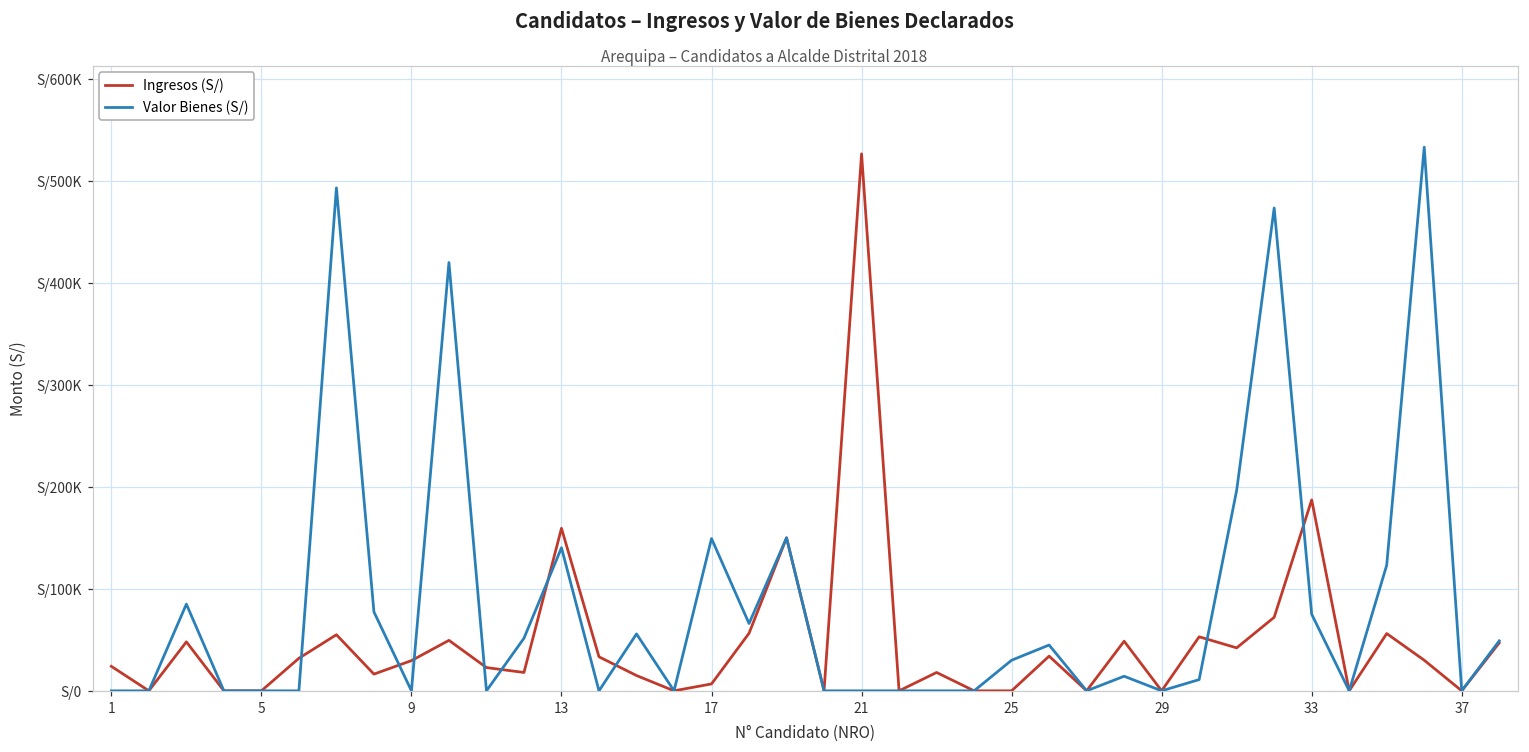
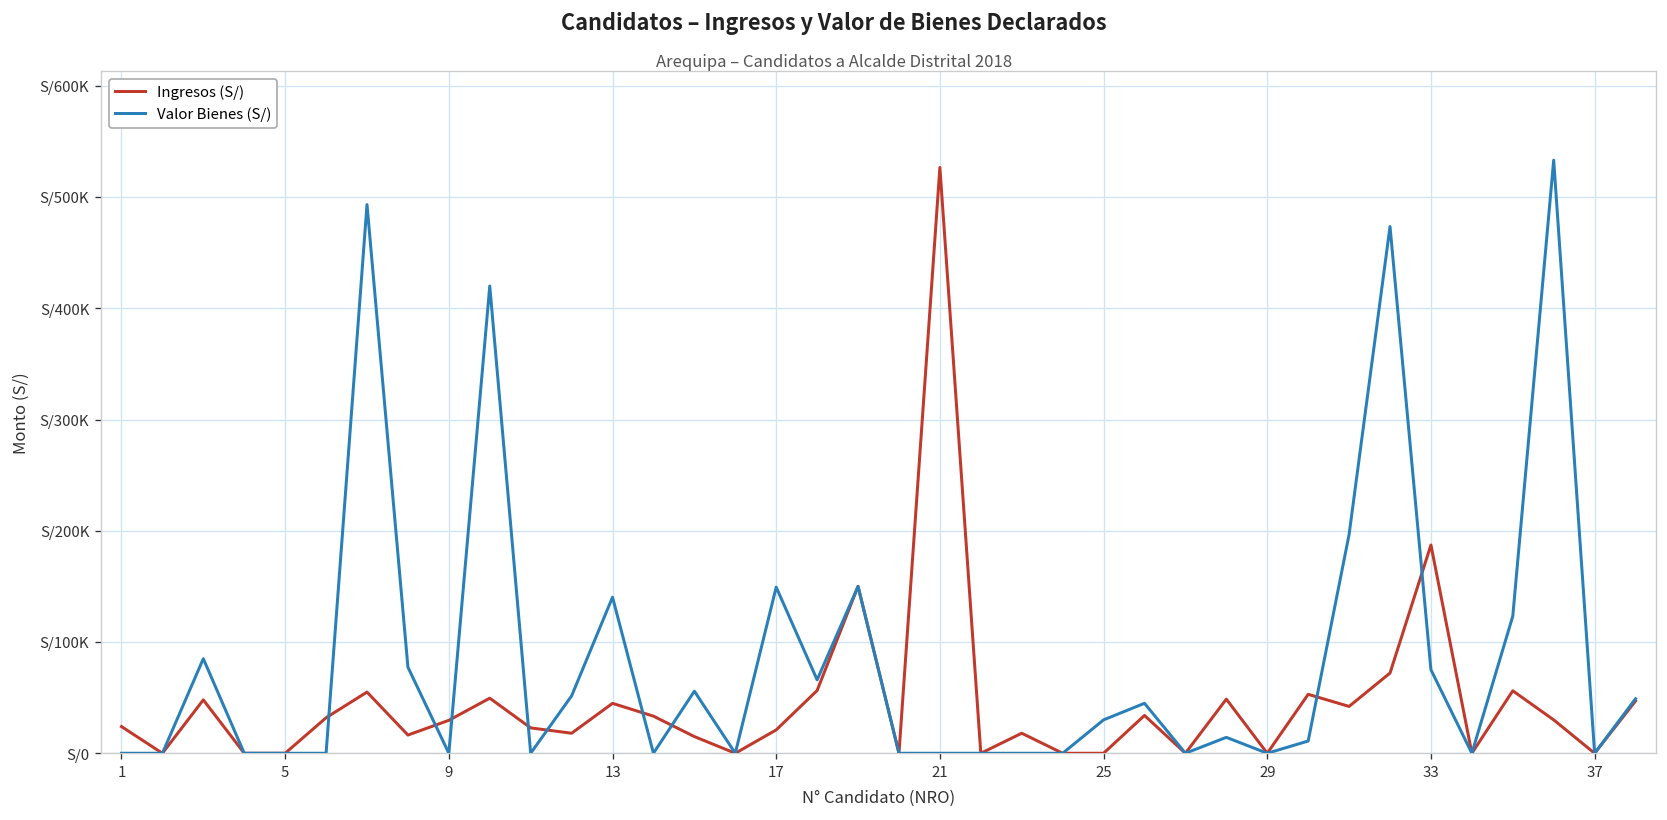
  {
    "Ingresos (S/)": {
      "1": "S/20000",
      "9": "S/30000",
-     "13": "S/160000",
-     "17": "S/10000",
+     "13": "S/40000",
+     "17": "S/20000",
      "21": "S/530000",
      "25": "S/0",
      "33": "S/190000"
    },
    "Valor Bienes (S/)": {
      "1": "S/0",
      "9": "S/0",
      "13": "S/140000",
      "17": "S/150000",
      "21": "S/0",
      "25": "S/30000",
      "33": "S/80000"
    }
  }
